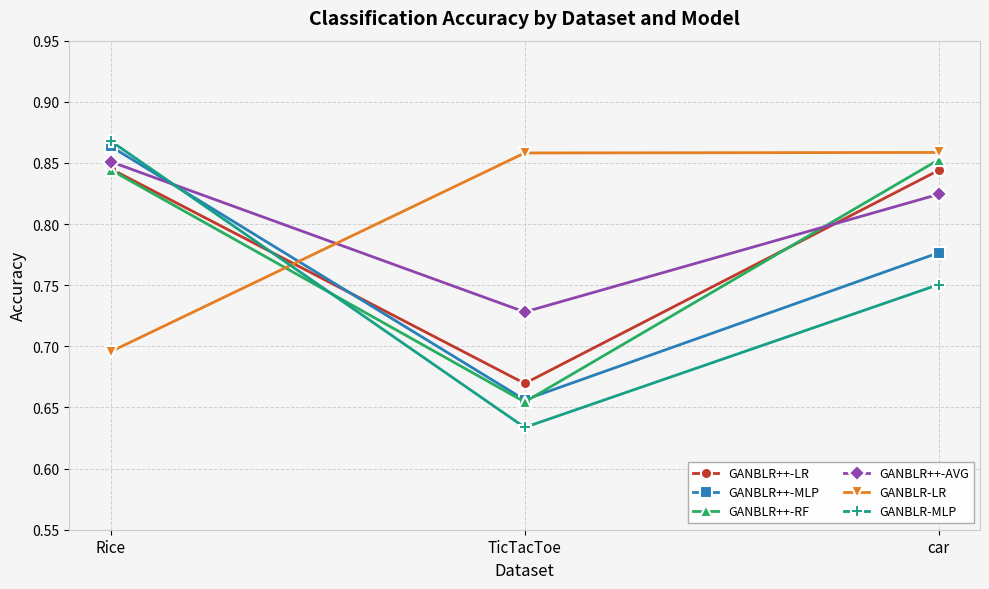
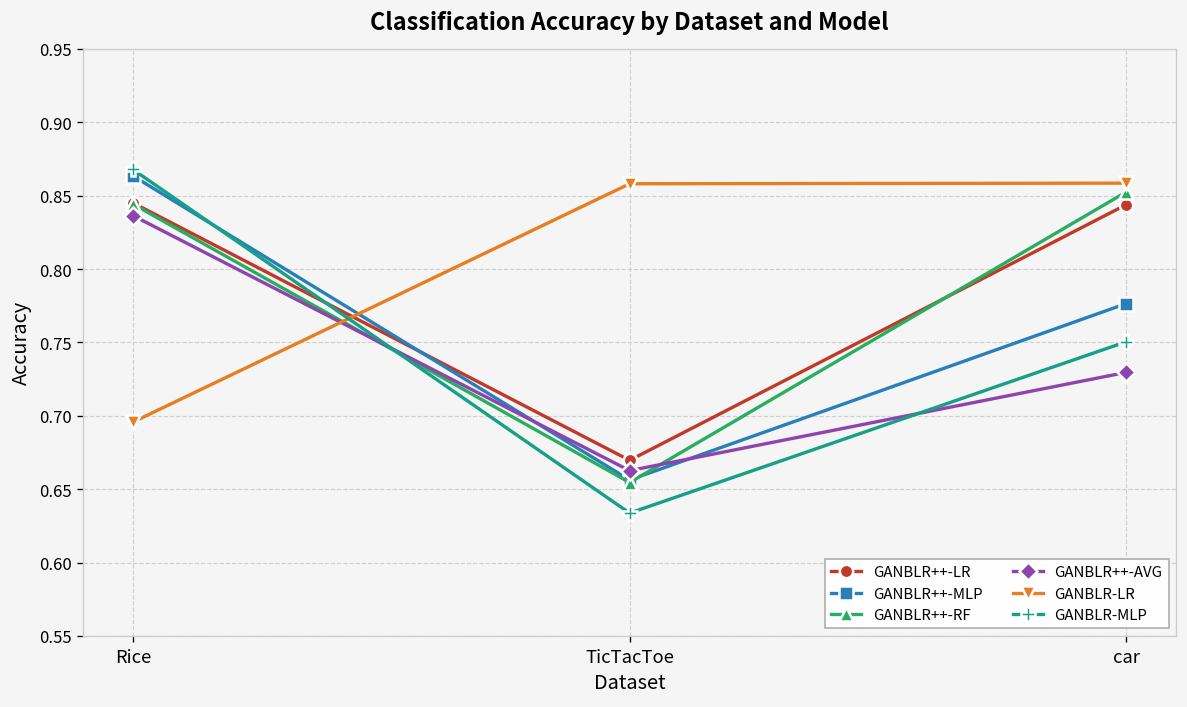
  {
    "GANBLR++-LR": {
      "TicTacToe": 0.670,
      "car": 0.844
    },
    "GANBLR++-MLP": {
      "Rice": 0.864,
      "car": 0.776
    },
    "GANBLR++-AVG": {
-     "Rice": 0.851,
-     "TicTacToe": 0.728,
-     "car": 0.824
+     "Rice": 0.836,
+     "TicTacToe": 0.663,
+     "car": 0.730
    },
    "GANBLR-LR": {
      "Rice": 0.696,
      "TicTacToe": 0.858,
      "car": 0.859
    }
  }
